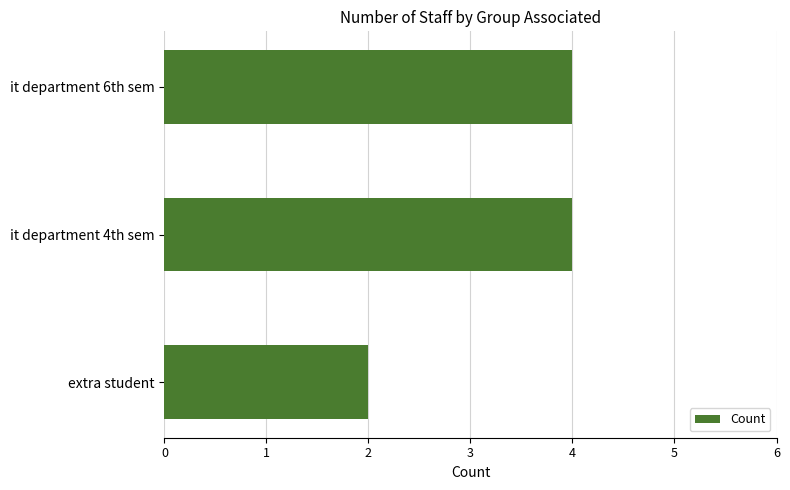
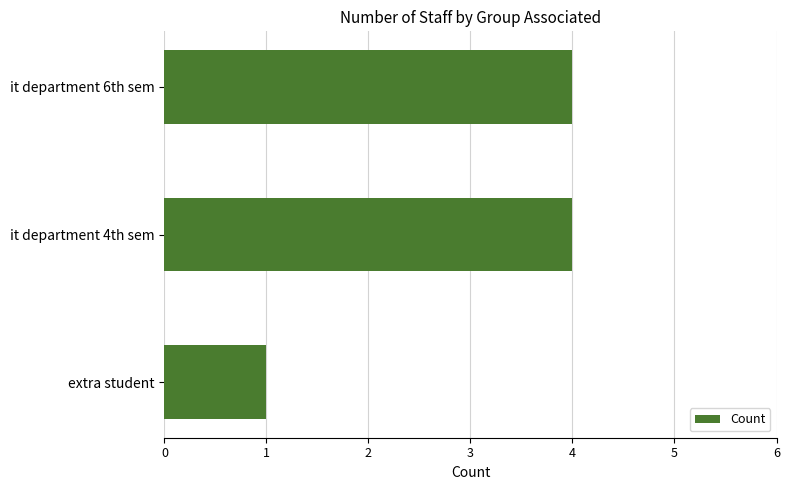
  {
    "it department 6th sem": 4,
    "it department 4th sem": 4,
-   "extra student": 2
+   "extra student": 1
  }
